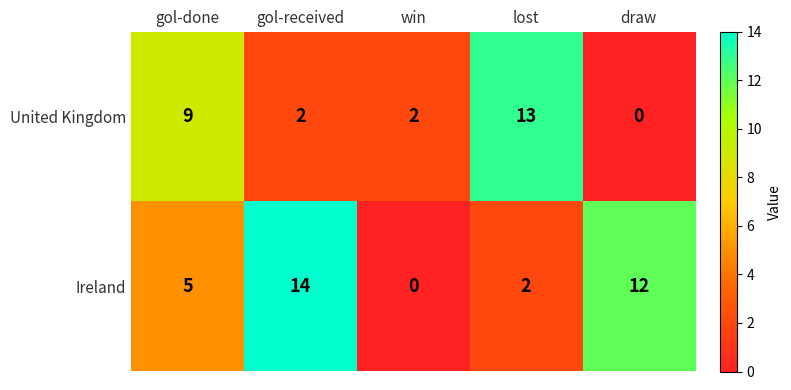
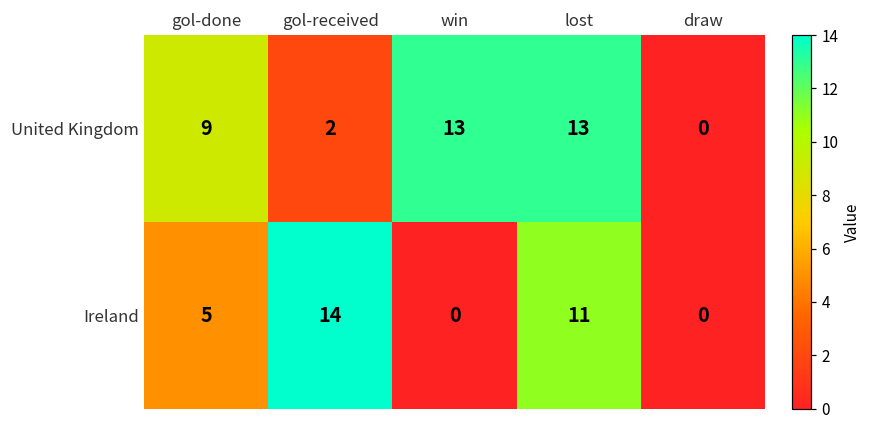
  {
    "United Kingdom": {
      "gol-done": 9,
      "gol-received": 2,
-     "win": 2,
+     "win": 13,
      "lost": 13,
      "draw": 0
    },
    "Ireland": {
      "gol-done": 5,
      "gol-received": 14,
      "win": 0,
-     "lost": 2,
-     "draw": 12
+     "lost": 11,
+     "draw": 0
    }
  }
